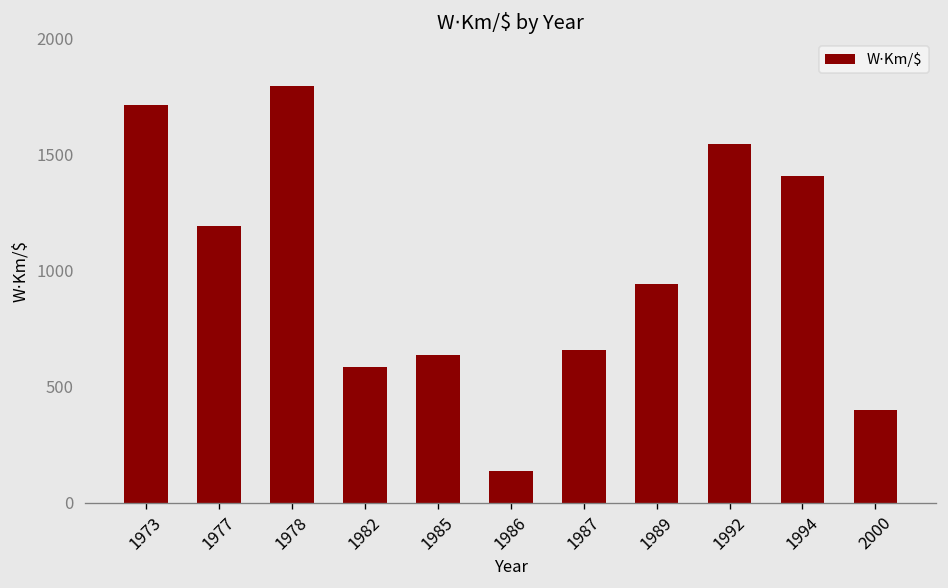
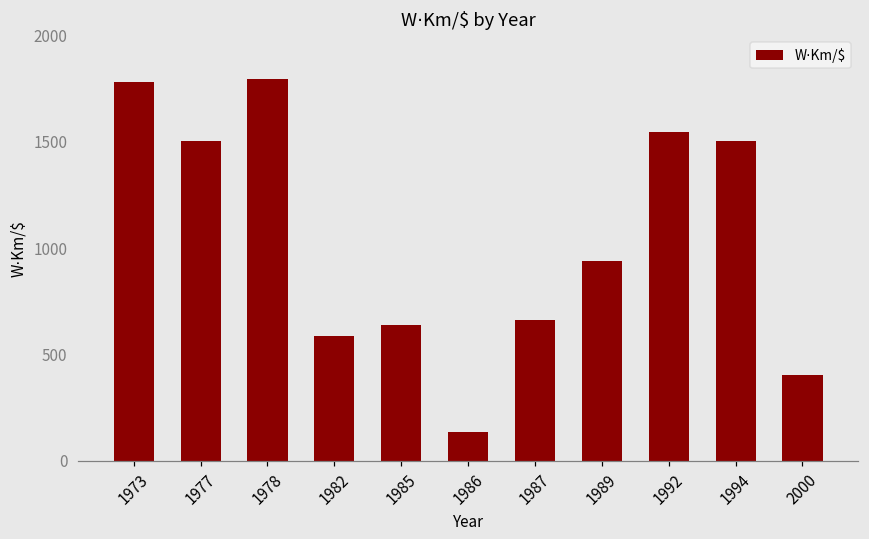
  {
-   "1973": 1720,
-   "1977": 1190,
+   "1973": 1780,
+   "1977": 1500,
    "1978": 1800,
    "1982": 590,
    "1985": 640,
    "1986": 140,
    "1987": 660,
    "1989": 940,
    "1992": 1550,
-   "1994": 1410,
+   "1994": 1500,
    "2000": 400
  }
